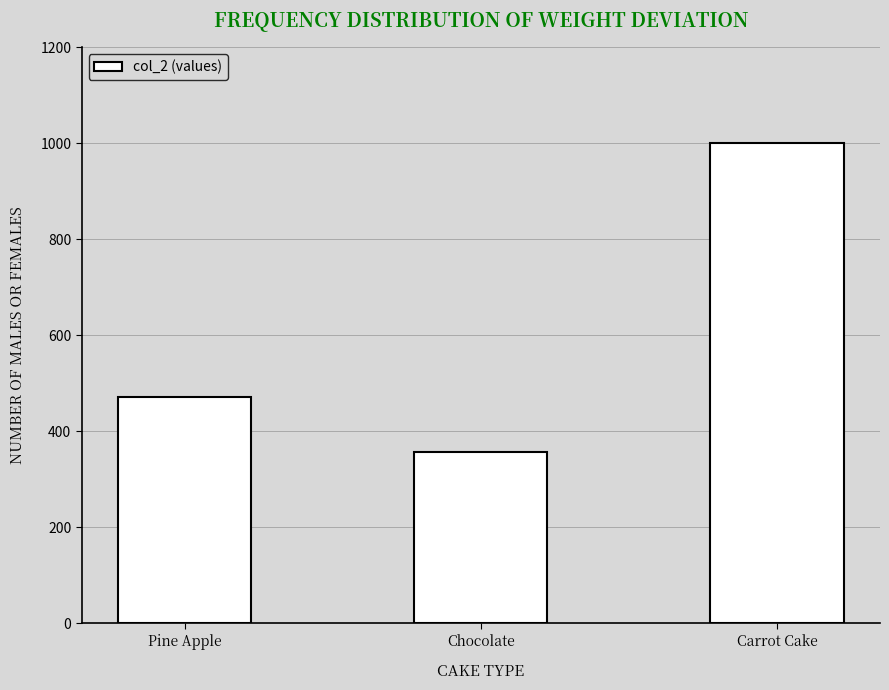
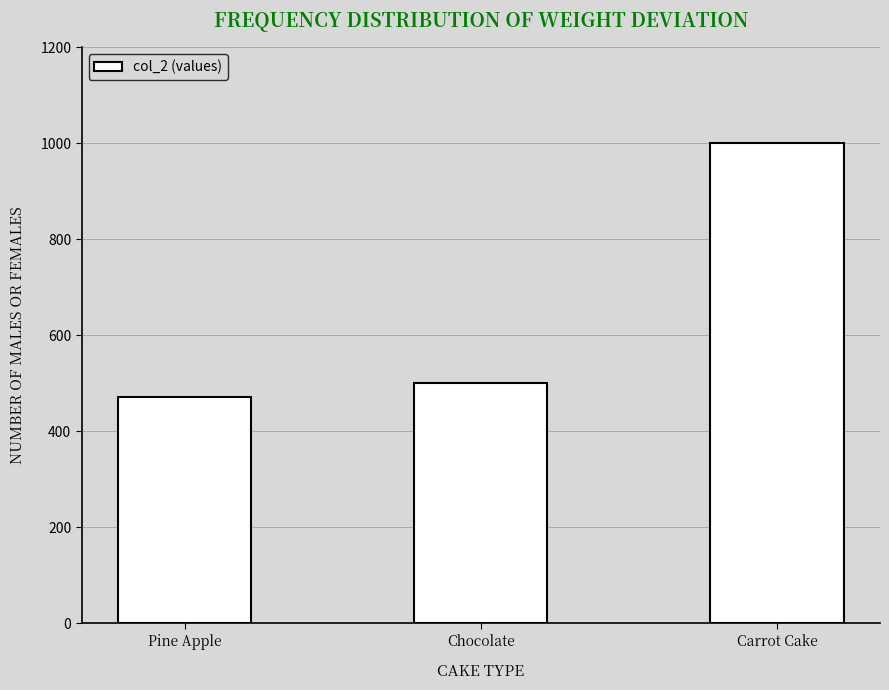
  {
    "Pine Apple": 470,
-   "Chocolate": 360,
+   "Chocolate": 500,
    "Carrot Cake": 1000
  }
